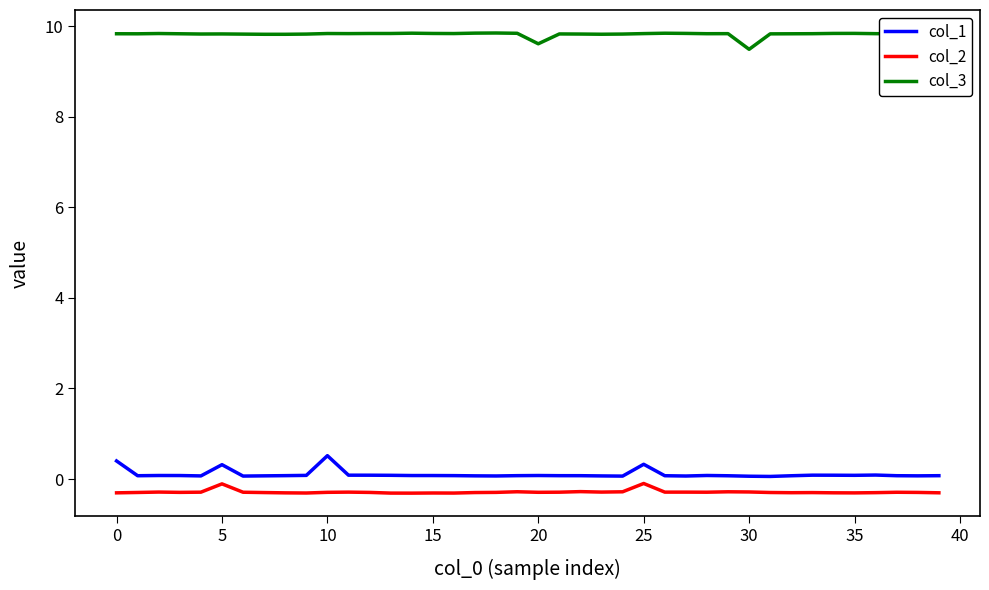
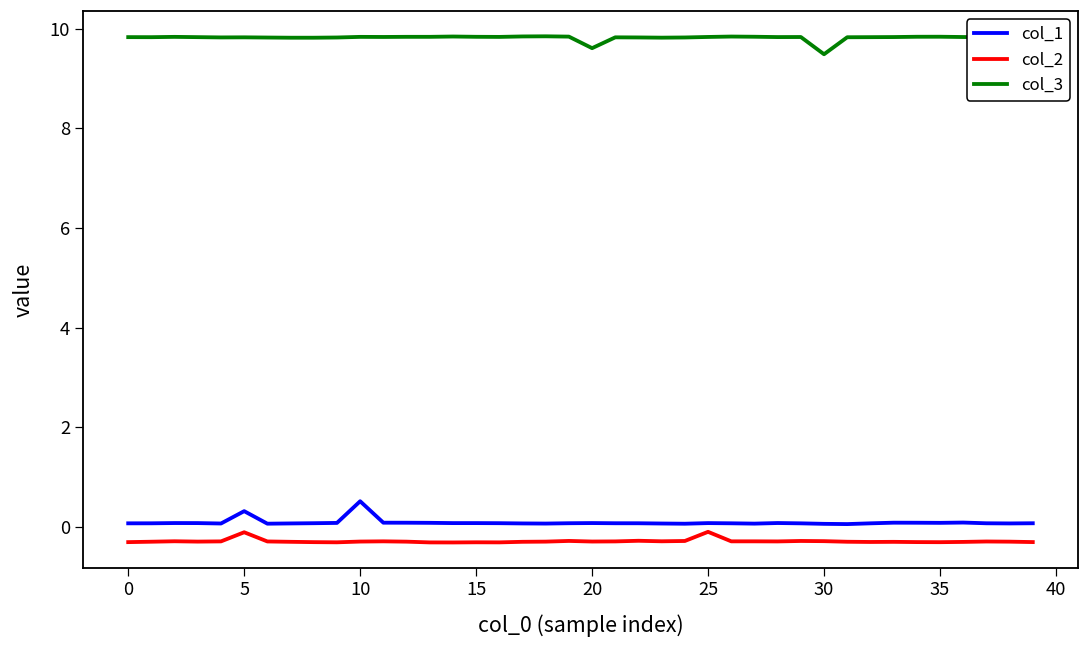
  {
    "col_1": {
-     "0": 0.4,
+     "0": 0.1,
      "5": 0.3,
      "10": 0.5,
      "15": 0.1,
      "20": 0.1,
-     "25": 0.3,
+     "25": 0.1,
      "30": 0.1,
      "35": 0.1
    },
    "col_2": {
      "0": -0.3,
      "5": -0.1,
      "10": -0.3,
      "15": -0.3,
      "20": -0.3,
      "25": -0.1,
      "30": -0.3,
      "35": -0.3
    },
    "col_3": {
      "0": 9.8,
      "5": 9.8,
      "10": 9.8,
      "15": 9.8,
      "20": 9.6,
      "25": 9.8,
      "30": 9.5,
      "35": 9.8
    }
  }
